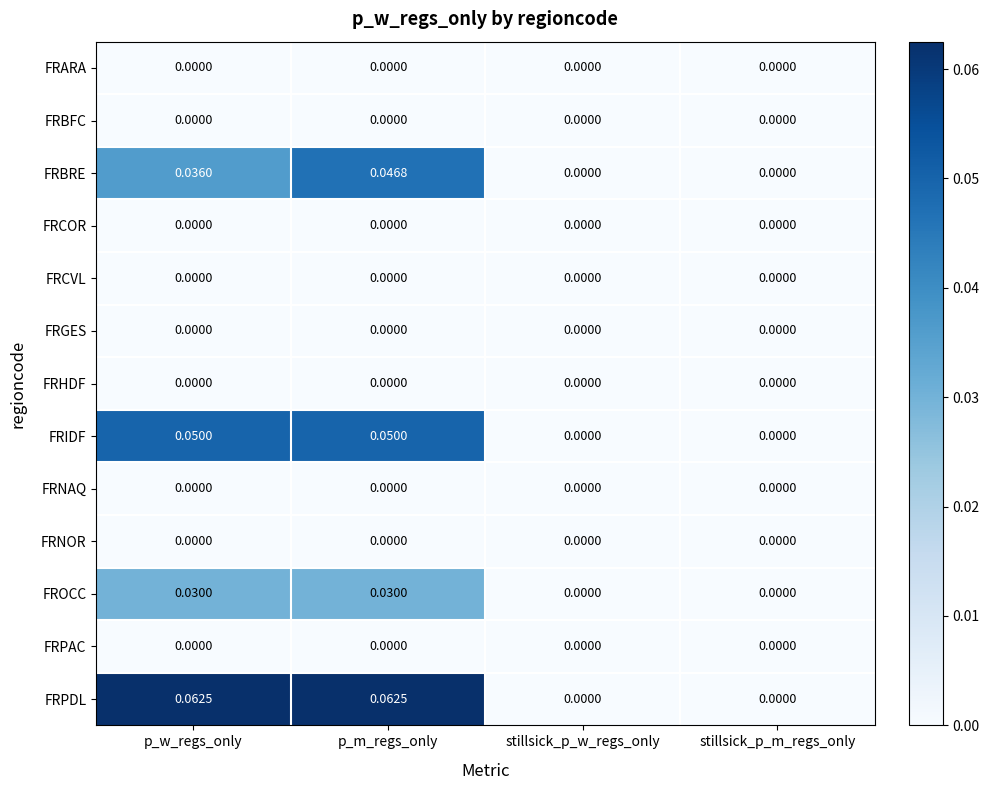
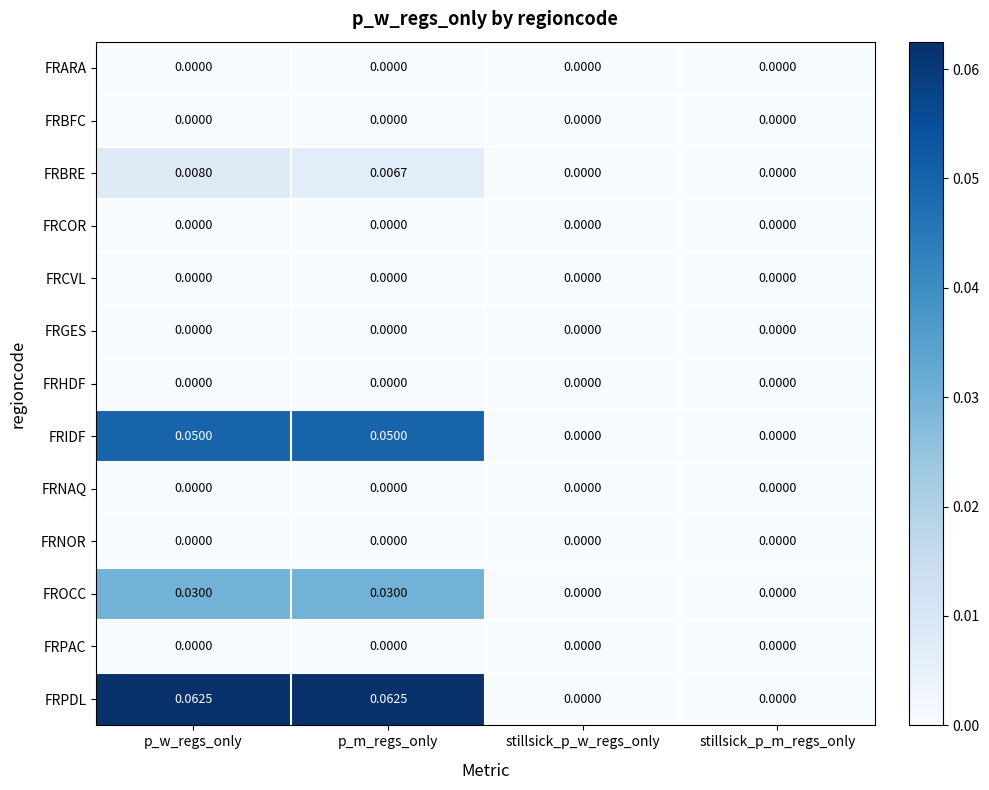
  {
    "FRARA": {
      "p_w_regs_only": 0.0000,
      "p_m_regs_only": 0.0000,
      "stillsick_p_w_regs_only": 0.0000,
      "stillsick_p_m_regs_only": 0.0000
    },
    "FRBFC": {
      "p_w_regs_only": 0.0000,
      "p_m_regs_only": 0.0000,
      "stillsick_p_w_regs_only": 0.0000,
      "stillsick_p_m_regs_only": 0.0000
    },
    "FRBRE": {
-     "p_w_regs_only": 0.0360,
-     "p_m_regs_only": 0.0468,
+     "p_w_regs_only": 0.0080,
+     "p_m_regs_only": 0.0067,
      "stillsick_p_w_regs_only": 0.0000,
      "stillsick_p_m_regs_only": 0.0000
    },
    "FRCOR": {
      "p_w_regs_only": 0.0000,
      "p_m_regs_only": 0.0000,
      "stillsick_p_w_regs_only": 0.0000,
      "stillsick_p_m_regs_only": 0.0000
    },
    "FRCVL": {
      "p_w_regs_only": 0.0000,
      "p_m_regs_only": 0.0000,
      "stillsick_p_w_regs_only": 0.0000,
      "stillsick_p_m_regs_only": 0.0000
    },
    "FRGES": {
      "p_w_regs_only": 0.0000,
      "p_m_regs_only": 0.0000,
      "stillsick_p_w_regs_only": 0.0000,
      "stillsick_p_m_regs_only": 0.0000
    },
    "FRHDF": {
      "p_w_regs_only": 0.0000,
      "p_m_regs_only": 0.0000,
      "stillsick_p_w_regs_only": 0.0000,
      "stillsick_p_m_regs_only": 0.0000
    },
    "FRIDF": {
      "p_w_regs_only": 0.0500,
      "p_m_regs_only": 0.0500,
      "stillsick_p_w_regs_only": 0.0000,
      "stillsick_p_m_regs_only": 0.0000
    },
    "FRNAQ": {
      "p_w_regs_only": 0.0000,
      "p_m_regs_only": 0.0000,
      "stillsick_p_w_regs_only": 0.0000,
      "stillsick_p_m_regs_only": 0.0000
    },
    "FRNOR": {
      "p_w_regs_only": 0.0000,
      "p_m_regs_only": 0.0000,
      "stillsick_p_w_regs_only": 0.0000,
      "stillsick_p_m_regs_only": 0.0000
    },
    "FROCC": {
      "p_w_regs_only": 0.0300,
      "p_m_regs_only": 0.0300,
      "stillsick_p_w_regs_only": 0.0000,
      "stillsick_p_m_regs_only": 0.0000
    },
    "FRPAC": {
      "p_w_regs_only": 0.0000,
      "p_m_regs_only": 0.0000,
      "stillsick_p_w_regs_only": 0.0000,
      "stillsick_p_m_regs_only": 0.0000
    },
    "FRPDL": {
      "p_w_regs_only": 0.0625,
      "p_m_regs_only": 0.0625,
      "stillsick_p_w_regs_only": 0.0000,
      "stillsick_p_m_regs_only": 0.0000
    }
  }
